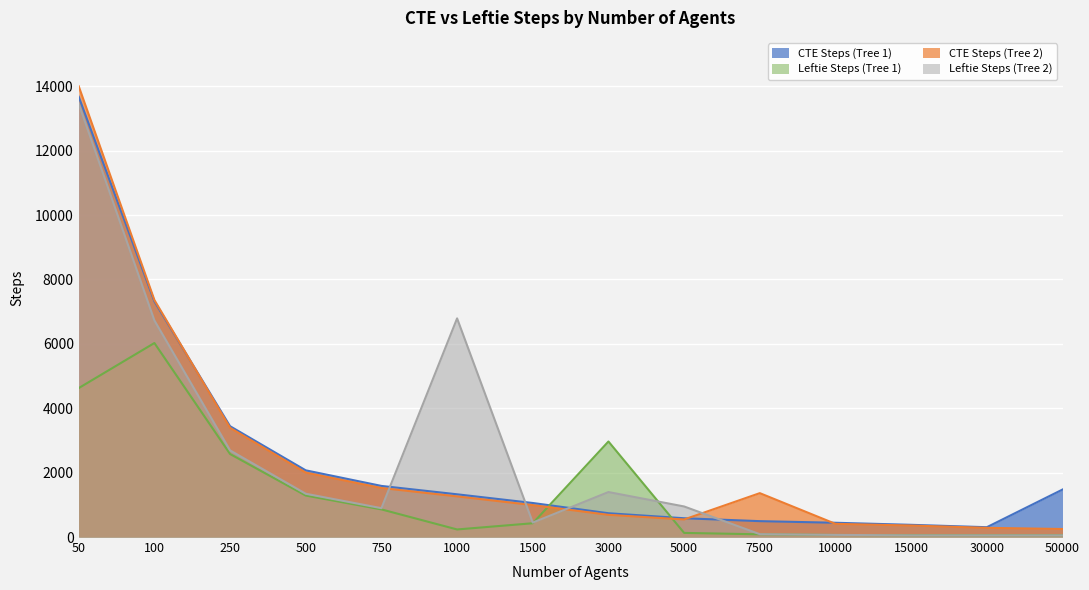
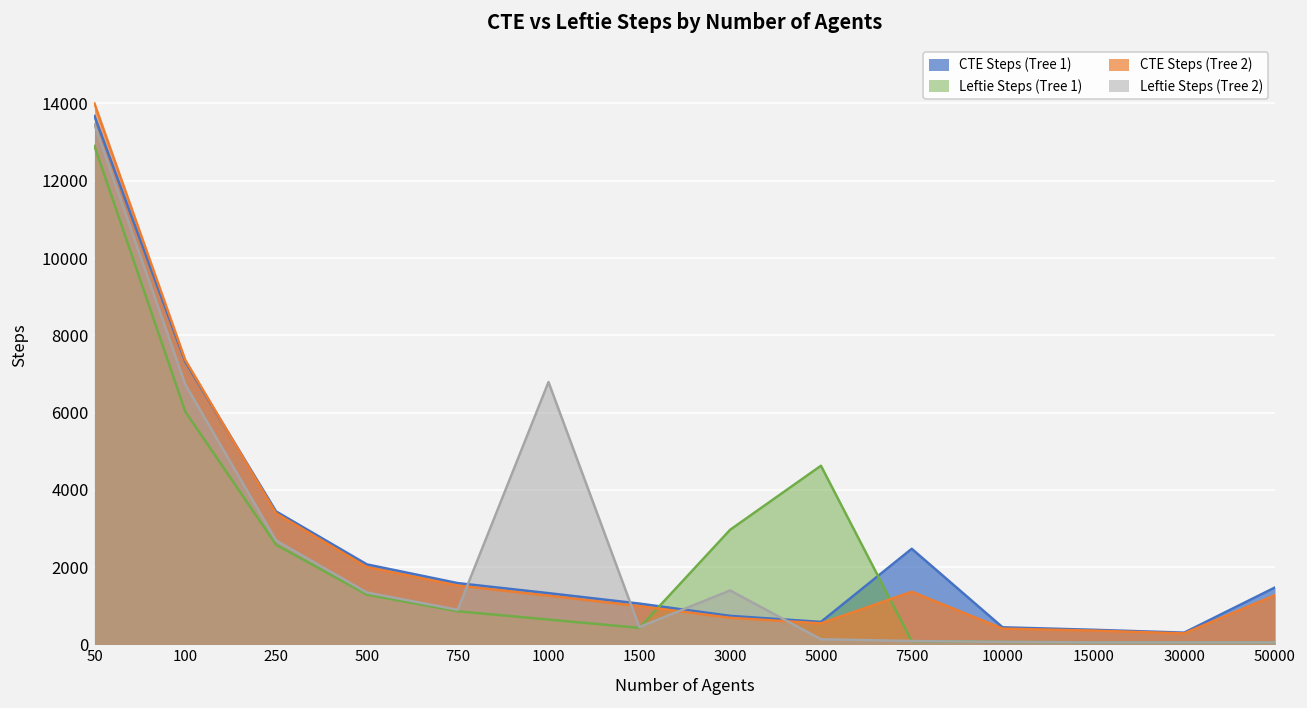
  {
    "CTE Steps (Tree 1)": {
      "50": 13700,
-     "7500": 500,
+     "7500": 2500,
      "50000": 1500
    },
    "Leftie Steps (Tree 1)": {
-     "50": 4600,
+     "50": 12900,
      "100": 6000,
      "250": 2600,
-     "1000": 200,
+     "1000": 600,
      "3000": 3000,
-     "5000": 100
+     "5000": 4600
    },
    "CTE Steps (Tree 2)": {
      "50": 14000,
      "7500": 1400,
-     "50000": 200
+     "50000": 1300
    },
    "Leftie Steps (Tree 2)": {
      "50": 13500,
      "100": 6700,
      "250": 2700,
      "1000": 6800,
      "3000": 1400,
-     "5000": 900
+     "5000": 100
    }
  }
